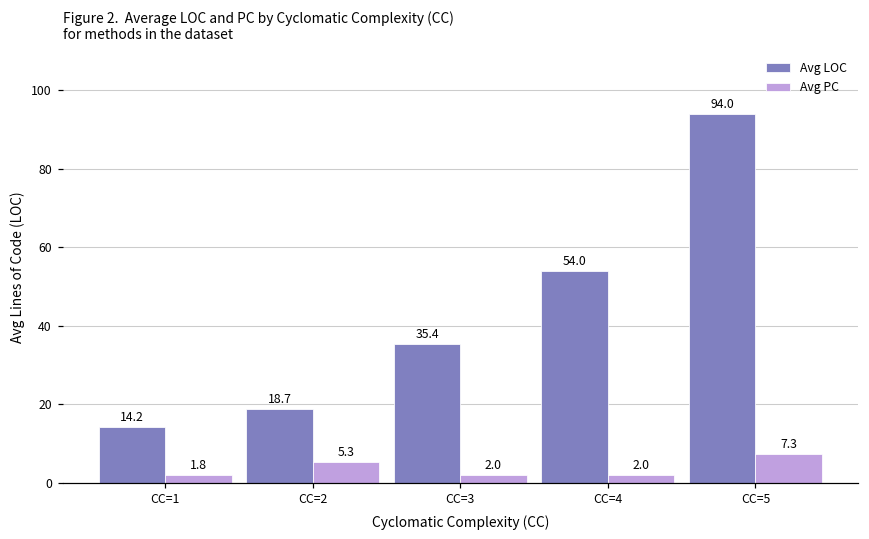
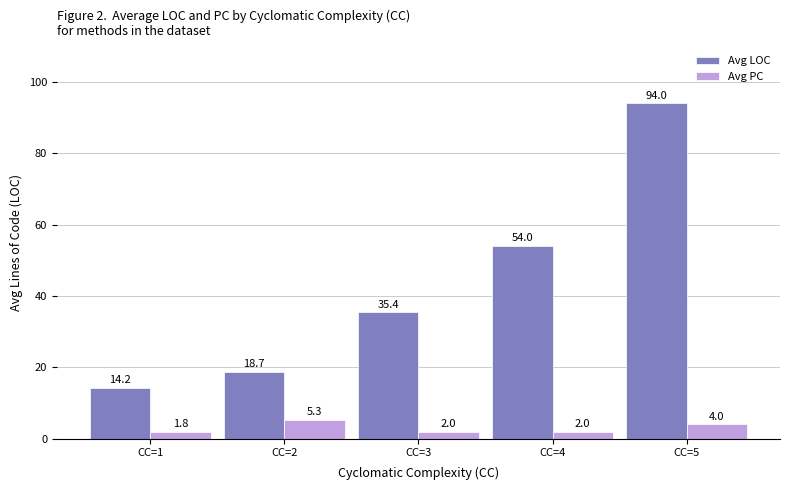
  {
    "Avg LOC": {
      "CC=1": 14.2,
      "CC=2": 18.7,
      "CC=3": 35.4,
      "CC=4": 54.0,
      "CC=5": 94.0
    },
    "Avg PC": {
      "CC=1": 1.8,
      "CC=2": 5.3,
      "CC=3": 2.0,
      "CC=4": 2.0,
-     "CC=5": 7.3
+     "CC=5": 4.0
    }
  }
